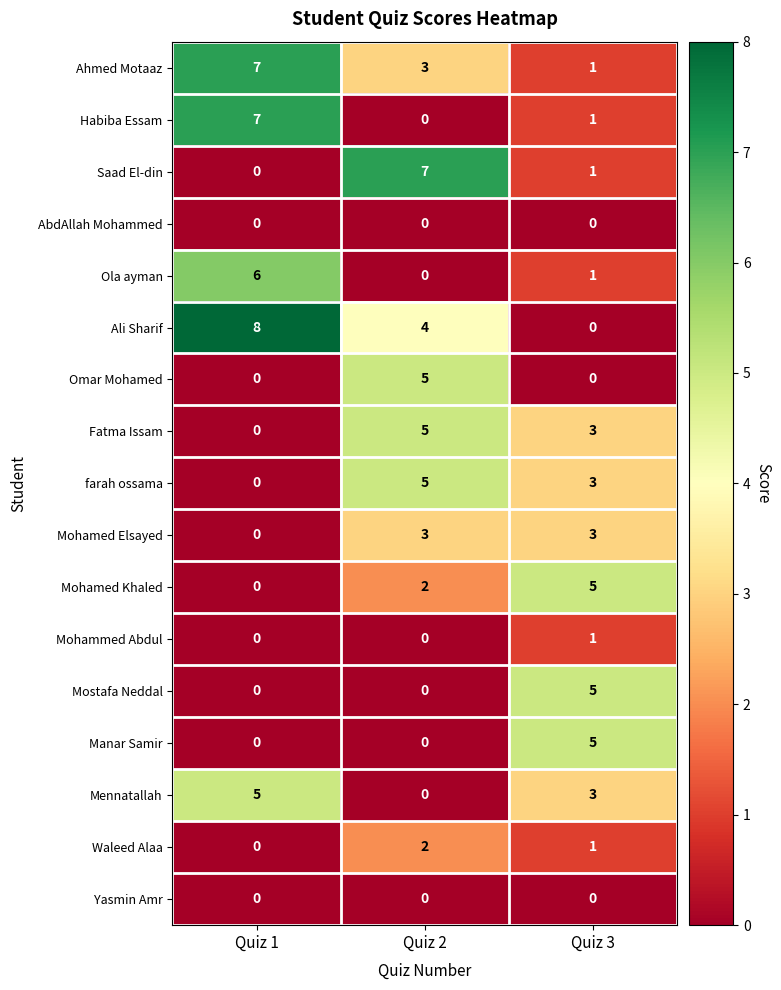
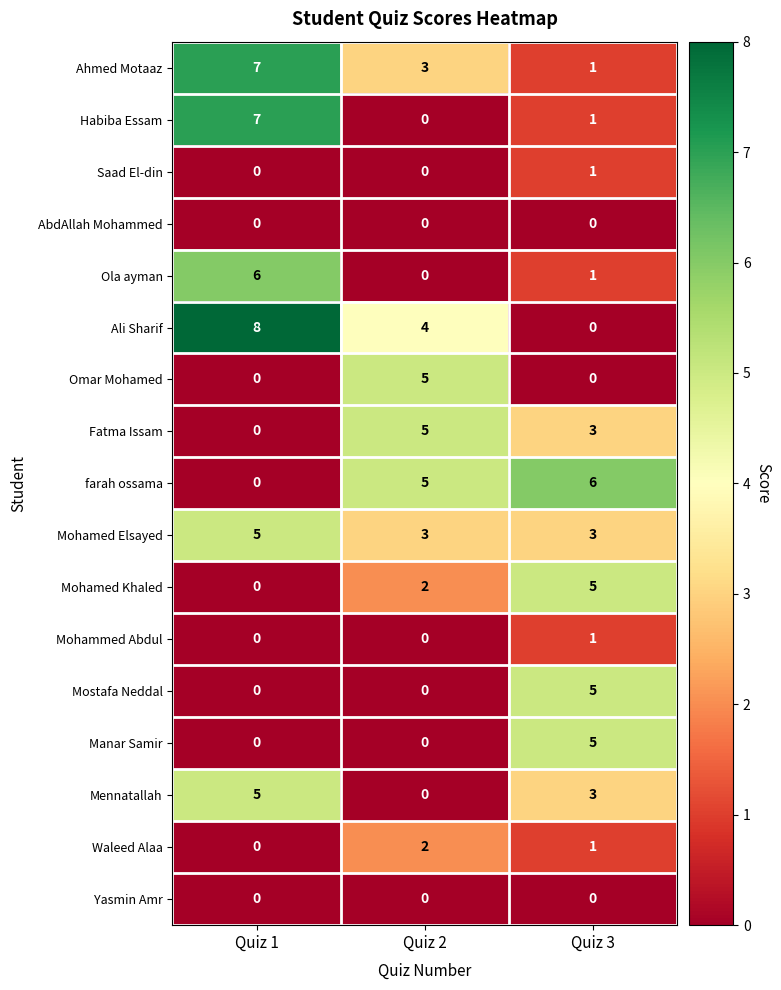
  {
    "Ahmed Motaaz": {
      "Quiz 1": 7,
      "Quiz 2": 3,
      "Quiz 3": 1
    },
    "Habiba Essam": {
      "Quiz 1": 7,
      "Quiz 2": 0,
      "Quiz 3": 1
    },
    "Saad El-din": {
      "Quiz 1": 0,
-     "Quiz 2": 7,
+     "Quiz 2": 0,
      "Quiz 3": 1
    },
    "AbdAllah Mohammed": {
      "Quiz 1": 0,
      "Quiz 2": 0,
      "Quiz 3": 0
    },
    "Ola ayman": {
      "Quiz 1": 6,
      "Quiz 2": 0,
      "Quiz 3": 1
    },
    "Ali Sharif": {
      "Quiz 1": 8,
      "Quiz 2": 4,
      "Quiz 3": 0
    },
    "Omar Mohamed": {
      "Quiz 1": 0,
      "Quiz 2": 5,
      "Quiz 3": 0
    },
    "Fatma Issam": {
      "Quiz 1": 0,
      "Quiz 2": 5,
      "Quiz 3": 3
    },
    "farah ossama": {
      "Quiz 1": 0,
      "Quiz 2": 5,
-     "Quiz 3": 3
+     "Quiz 3": 6
    },
    "Mohamed Elsayed": {
-     "Quiz 1": 0,
+     "Quiz 1": 5,
      "Quiz 2": 3,
      "Quiz 3": 3
    },
    "Mohamed Khaled": {
      "Quiz 1": 0,
      "Quiz 2": 2,
      "Quiz 3": 5
    },
    "Mohammed Abdul": {
      "Quiz 1": 0,
      "Quiz 2": 0,
      "Quiz 3": 1
    },
    "Mostafa Neddal": {
      "Quiz 1": 0,
      "Quiz 2": 0,
      "Quiz 3": 5
    },
    "Manar Samir": {
      "Quiz 1": 0,
      "Quiz 2": 0,
      "Quiz 3": 5
    },
    "Mennatallah": {
      "Quiz 1": 5,
      "Quiz 2": 0,
      "Quiz 3": 3
    },
    "Waleed Alaa": {
      "Quiz 1": 0,
      "Quiz 2": 2,
      "Quiz 3": 1
    },
    "Yasmin Amr": {
      "Quiz 1": 0,
      "Quiz 2": 0,
      "Quiz 3": 0
    }
  }
